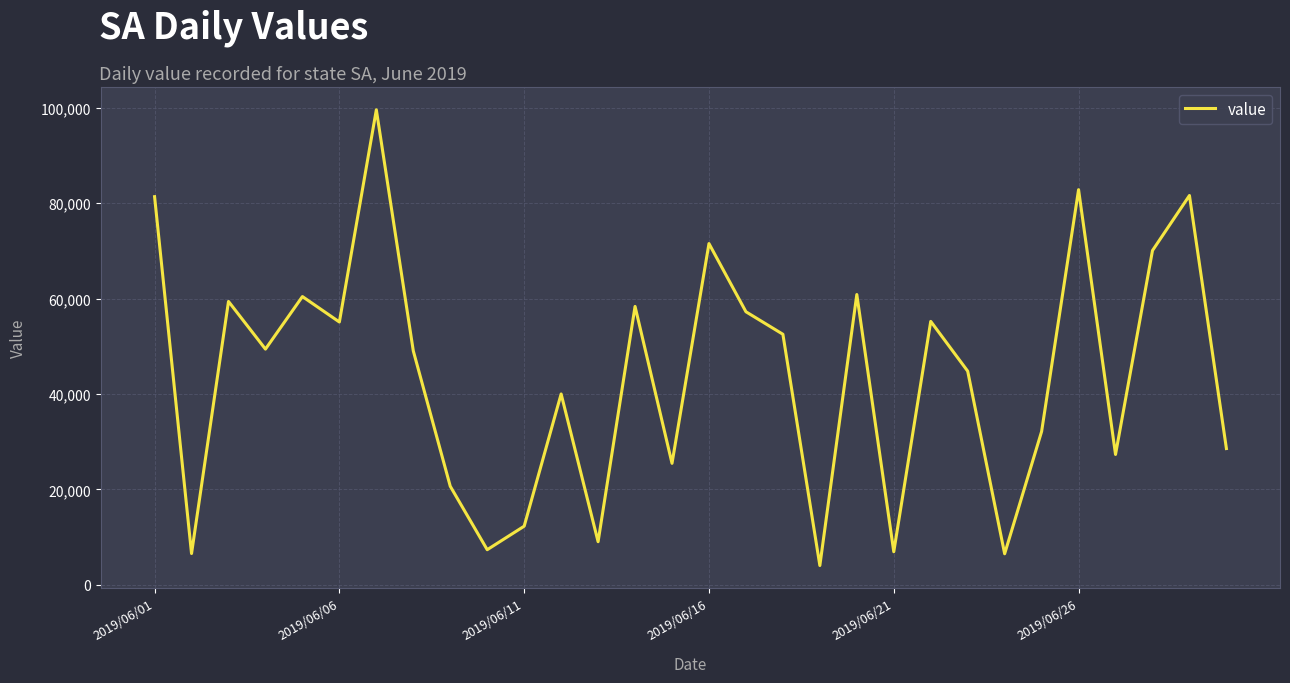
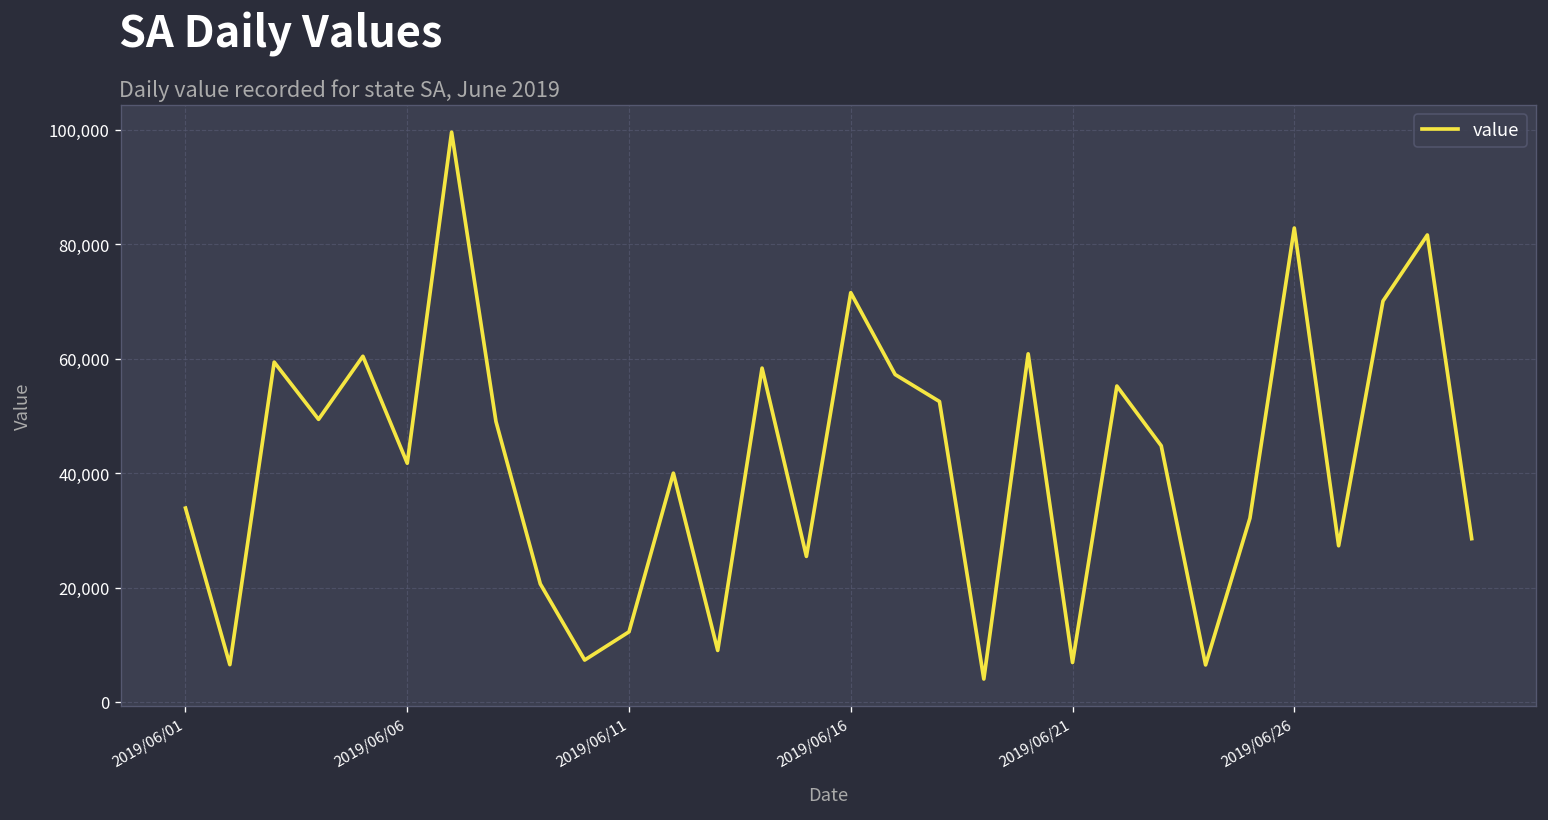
  {
-   "2019/06/01": "81,000",
-   "2019/06/06": "55,000",
+   "2019/06/01": "34,000",
+   "2019/06/06": "42,000",
    "2019/06/11": "12,000",
    "2019/06/16": "72,000",
    "2019/06/21": "7,000",
    "2019/06/26": "83,000"
  }
